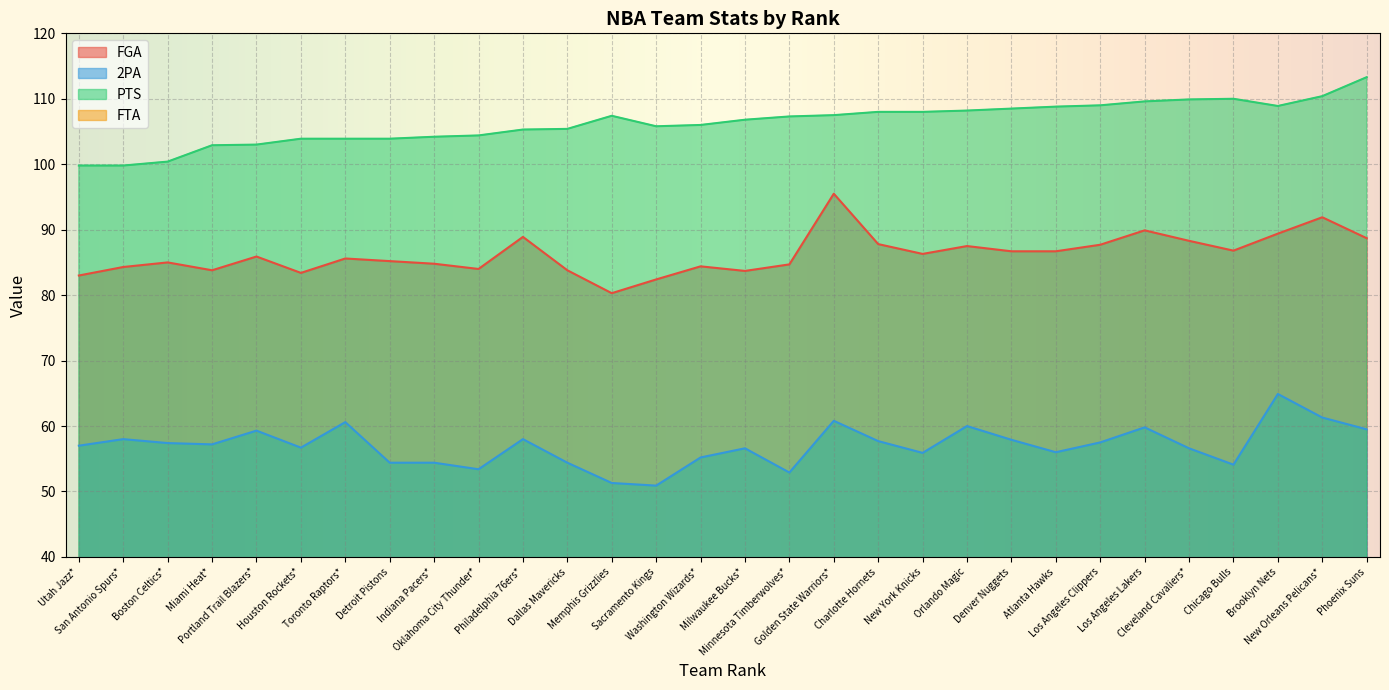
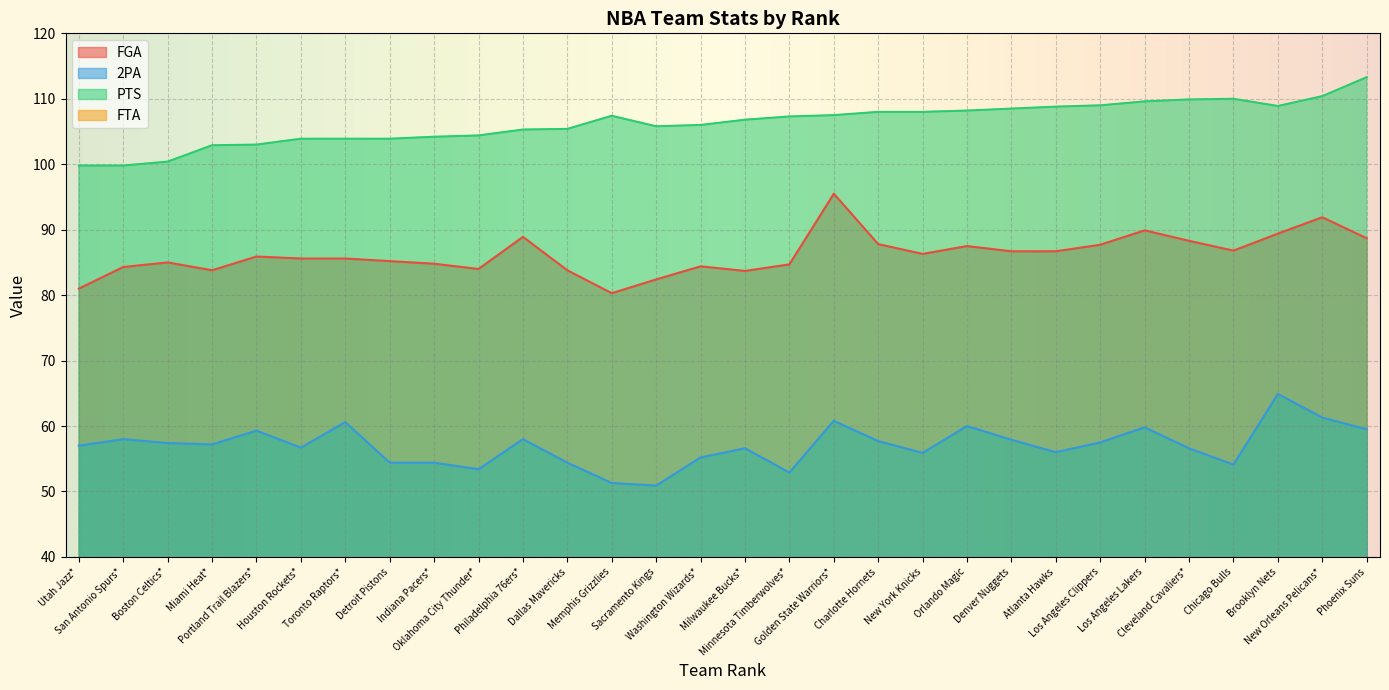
  {
    "FGA": {
-     "Utah Jazz*": 83,
+     "Utah Jazz*": 81,
      "San Antonio Spurs*": 84,
      "Boston Celtics*": 85,
      "Miami Heat*": 84,
      "Portland Trail Blazers*": 86,
-     "Houston Rockets*": 83,
+     "Houston Rockets*": 86,
      "Toronto Raptors*": 86,
      "Detroit Pistons": 85,
      "Indiana Pacers*": 85,
      "Oklahoma City Thunder*": 84,
      "Philadelphia 76ers*": 89,
      "Dallas Mavericks": 84,
      "Memphis Grizzlies": 80,
      "Sacramento Kings": 82,
      "Washington Wizards*": 84,
      "Milwaukee Bucks*": 84,
      "Minnesota Timberwolves*": 85,
      "Golden State Warriors*": 96,
      "Charlotte Hornets": 88,
      "New York Knicks": 86,
      "Orlando Magic": 88,
      "Denver Nuggets": 87,
      "Atlanta Hawks": 87,
      "Los Angeles Clippers": 88,
      "Los Angeles Lakers": 90,
      "Cleveland Cavaliers*": 88,
      "Chicago Bulls": 87,
      "Brooklyn Nets": 89,
      "New Orleans Pelicans*": 92,
      "Phoenix Suns": 89
    },
    "2PA": {
      "Utah Jazz*": 57,
      "San Antonio Spurs*": 58,
      "Boston Celtics*": 57,
      "Miami Heat*": 57,
      "Portland Trail Blazers*": 59,
      "Houston Rockets*": 57,
      "Toronto Raptors*": 61,
      "Detroit Pistons": 54,
      "Indiana Pacers*": 54,
      "Oklahoma City Thunder*": 53,
      "Philadelphia 76ers*": 58,
      "Dallas Mavericks": 54,
      "Memphis Grizzlies": 51,
      "Sacramento Kings": 51,
      "Washington Wizards*": 55,
      "Milwaukee Bucks*": 57,
      "Minnesota Timberwolves*": 53,
      "Golden State Warriors*": 61,
      "Charlotte Hornets": 58,
      "New York Knicks": 56,
      "Orlando Magic": 60,
      "Denver Nuggets": 58,
      "Atlanta Hawks": 56,
      "Los Angeles Clippers": 58,
      "Los Angeles Lakers": 60,
      "Cleveland Cavaliers*": 57,
      "Chicago Bulls": 54,
      "Brooklyn Nets": 65,
      "New Orleans Pelicans*": 61,
      "Phoenix Suns": 60
    },
    "PTS": {
      "Utah Jazz*": 100,
      "San Antonio Spurs*": 100,
      "Boston Celtics*": 100,
      "Miami Heat*": 103,
      "Portland Trail Blazers*": 103,
      "Houston Rockets*": 104,
      "Toronto Raptors*": 104,
      "Detroit Pistons": 104,
      "Indiana Pacers*": 104,
      "Oklahoma City Thunder*": 104,
      "Philadelphia 76ers*": 105,
      "Dallas Mavericks": 105,
      "Memphis Grizzlies": 107,
      "Sacramento Kings": 106,
      "Washington Wizards*": 106,
      "Milwaukee Bucks*": 107,
      "Minnesota Timberwolves*": 107,
      "Golden State Warriors*": 108,
      "Charlotte Hornets": 108,
      "New York Knicks": 108,
      "Orlando Magic": 108,
      "Denver Nuggets": 109,
      "Atlanta Hawks": 109,
      "Los Angeles Clippers": 109,
      "Los Angeles Lakers": 110,
      "Cleveland Cavaliers*": 110,
      "Chicago Bulls": 110,
      "Brooklyn Nets": 109,
      "New Orleans Pelicans*": 110,
      "Phoenix Suns": 113
    }
  }
